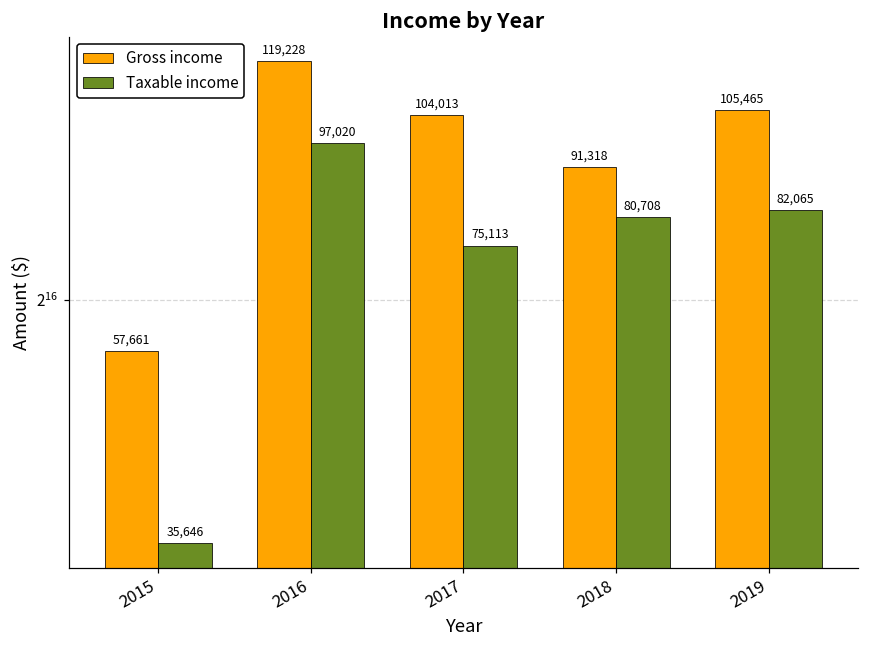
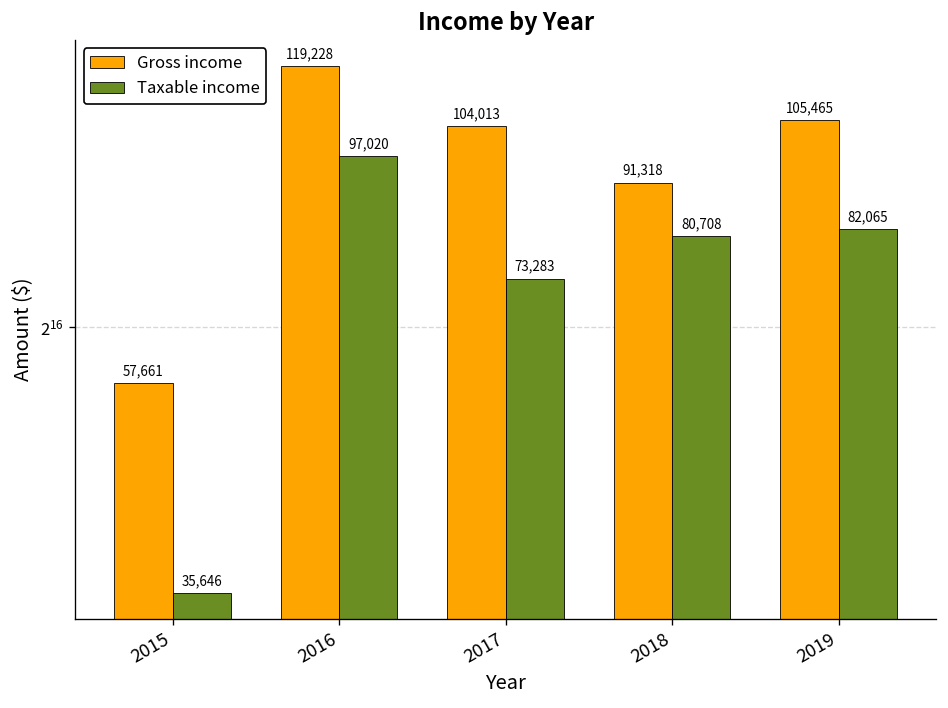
  {
    "Gross income": {
      "2015": "57,661",
      "2016": "119,228",
      "2017": "104,013",
      "2018": "91,318",
      "2019": "105,465"
    },
    "Taxable income": {
      "2015": "35,646",
      "2016": "97,020",
-     "2017": "75,113",
+     "2017": "73,283",
      "2018": "80,708",
      "2019": "82,065"
    }
  }
